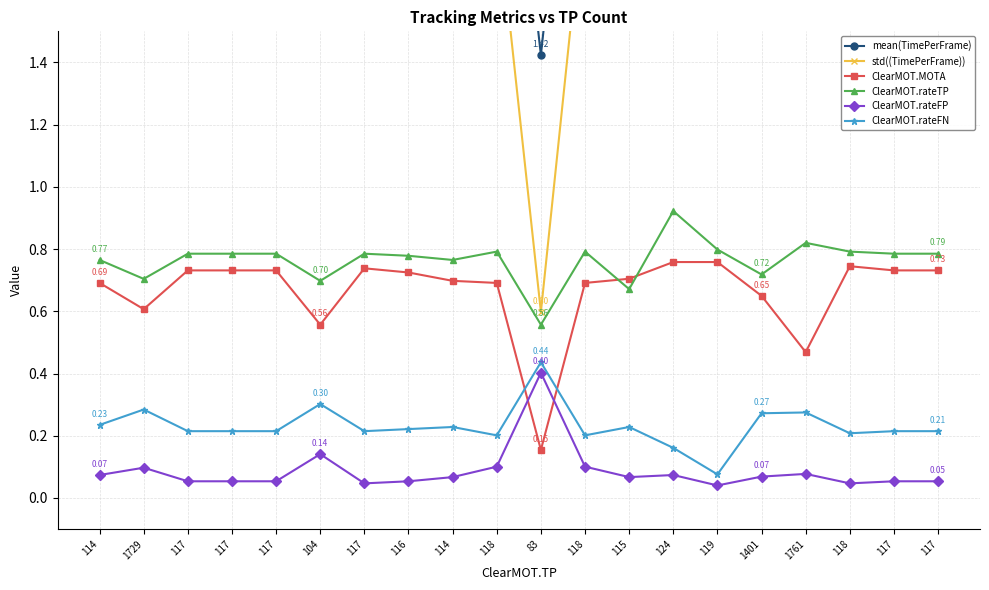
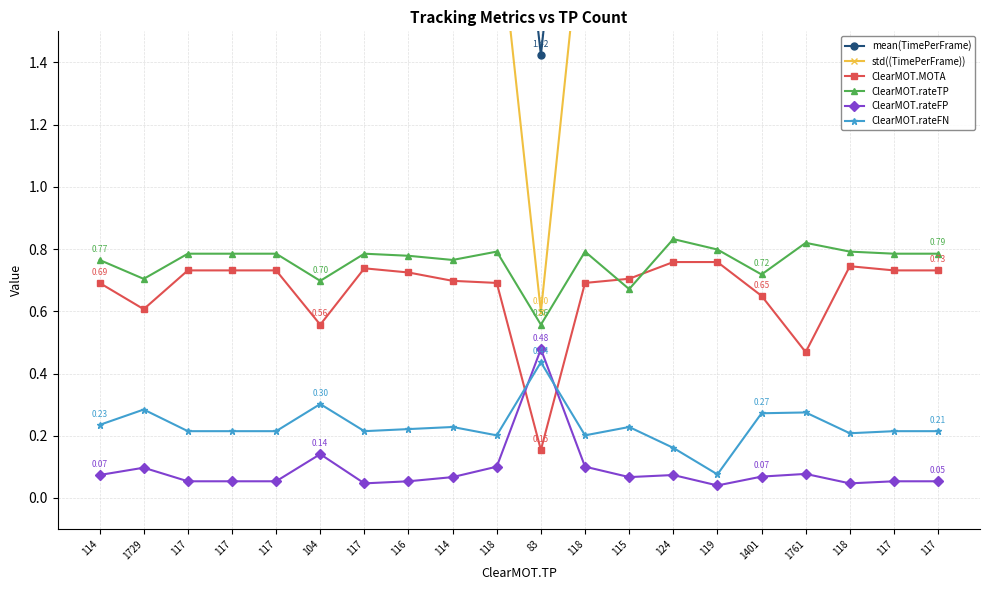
  {
    "mean(TimePerFrame)": {
      "83": 1.42
    },
    "std((TimePerFrame))": {
      "83": 0.60
    },
    "ClearMOT.MOTA": {
      "104": 0.56,
      "83": 0.15,
      "1401": 0.65
    },
    "ClearMOT.rateTP": {
      "1729": 0.70,
      "116": 0.78,
      "115": 0.67,
-     "124": 0.92,
+     "124": 0.83,
      "119": 0.80,
      "1761": 0.82
    },
    "ClearMOT.rateFP": {
      "104": 0.14,
-     "83": 0.40,
+     "83": 0.48,
      "1401": 0.07
    },
    "ClearMOT.rateFN": {
      "104": 0.30,
      "1401": 0.27
    }
  }
